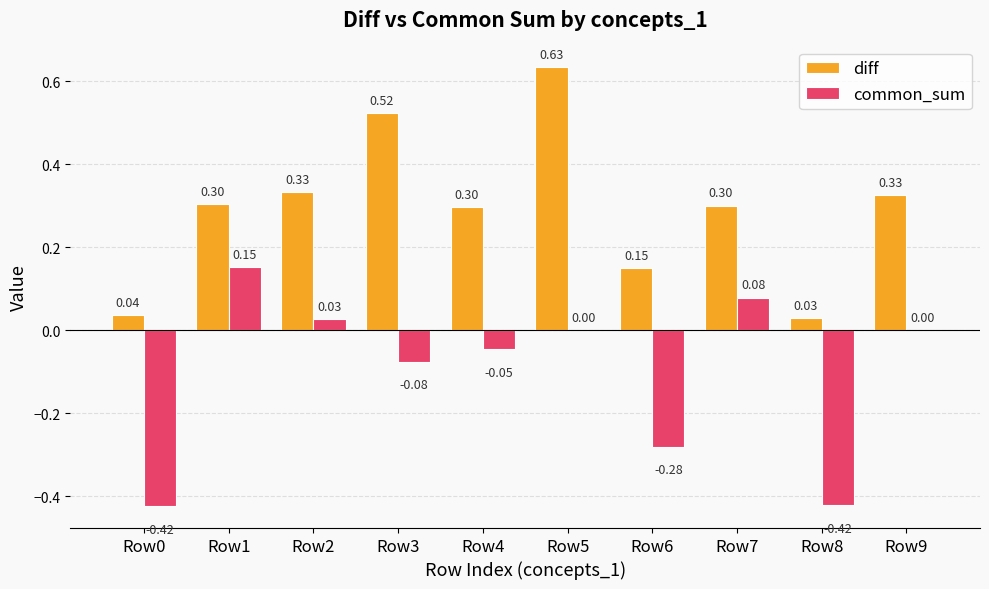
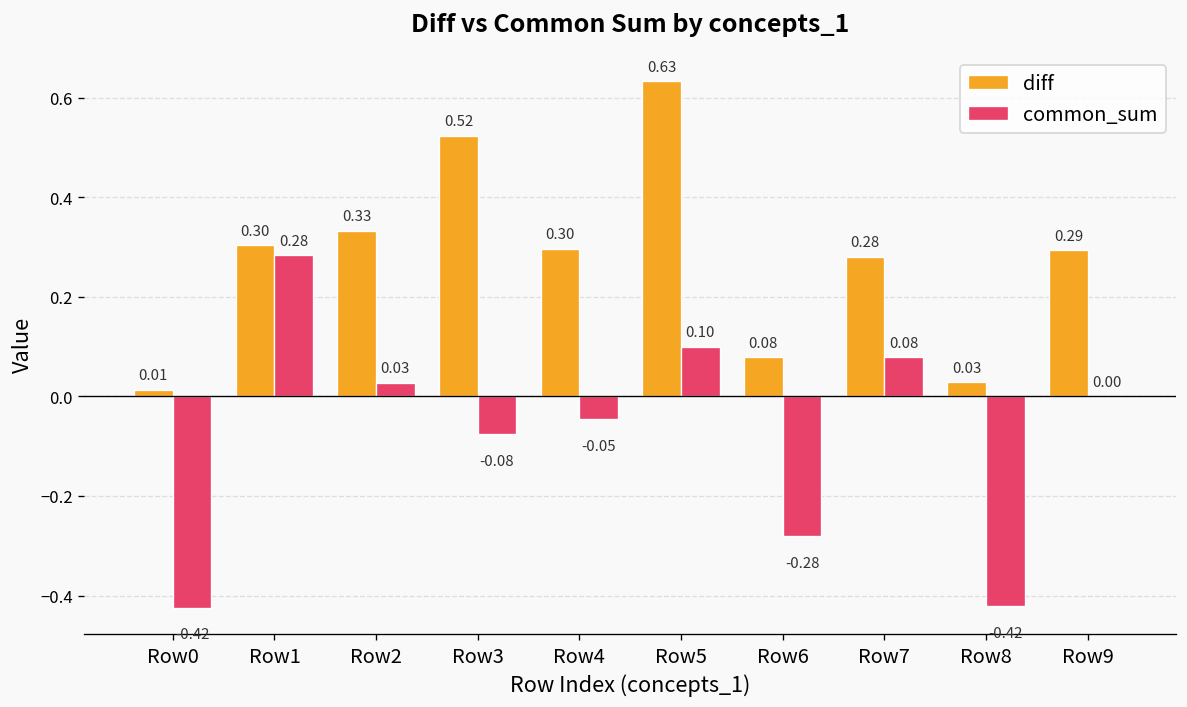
  {
    "diff": {
-     "Row0": 0.04,
+     "Row0": 0.01,
      "Row1": 0.30,
      "Row2": 0.33,
      "Row3": 0.52,
      "Row4": 0.30,
      "Row5": 0.63,
-     "Row6": 0.15,
-     "Row7": 0.30,
+     "Row6": 0.08,
+     "Row7": 0.28,
      "Row8": 0.03,
-     "Row9": 0.33
+     "Row9": 0.29
    },
    "common_sum": {
      "Row0": -0.42,
-     "Row1": 0.15,
+     "Row1": 0.28,
      "Row2": 0.03,
      "Row3": -0.08,
      "Row4": -0.05,
-     "Row5": 0.00,
+     "Row5": 0.10,
      "Row6": -0.28,
      "Row7": 0.08,
      "Row8": -0.42,
      "Row9": 0.00
    }
  }
